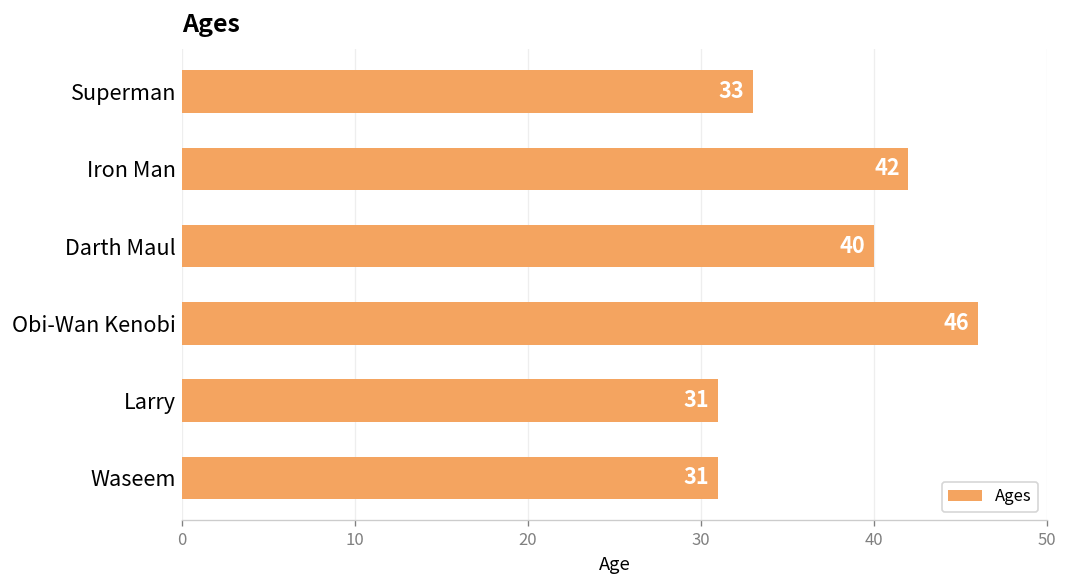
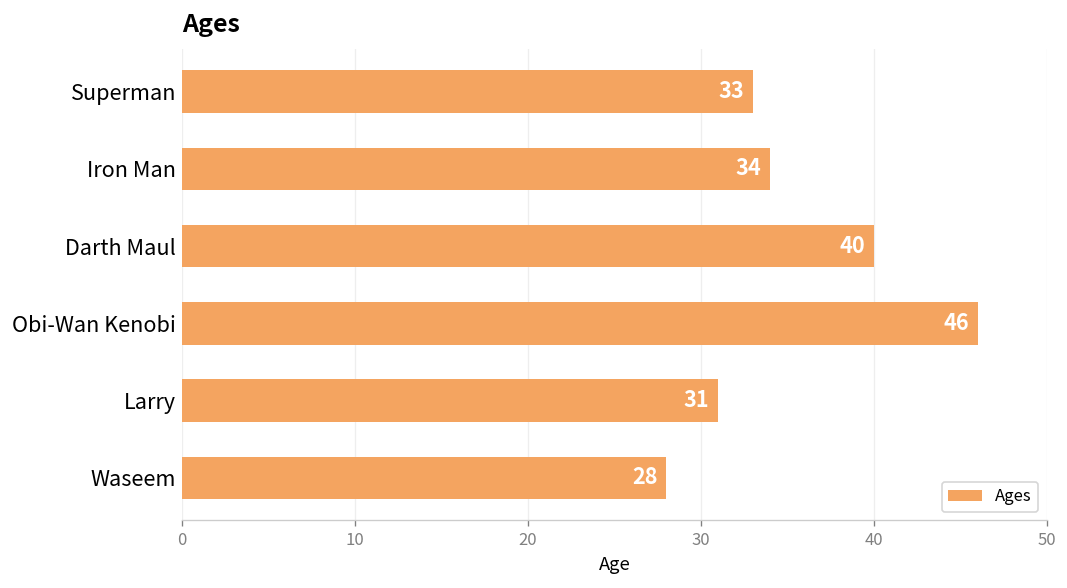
  {
    "Superman": 33,
-   "Iron Man": 42,
+   "Iron Man": 34,
    "Darth Maul": 40,
    "Obi-Wan Kenobi": 46,
    "Larry": 31,
-   "Waseem": 31
+   "Waseem": 28
  }
